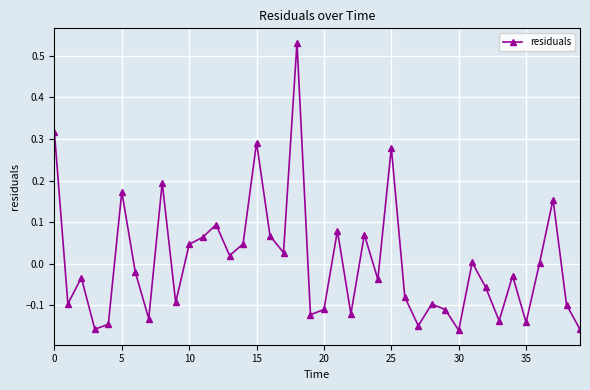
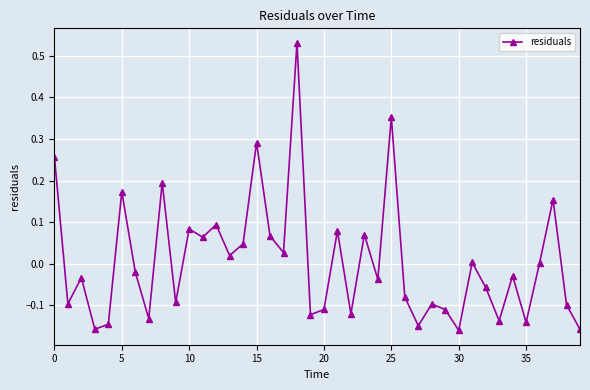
  {
-   "0": 0.32,
+   "0": 0.26,
    "5": 0.17,
-   "10": 0.05,
+   "10": 0.08,
    "15": 0.29,
    "20": -0.11,
-   "25": 0.28,
+   "25": 0.35,
    "30": -0.16,
    "35": -0.14
  }
